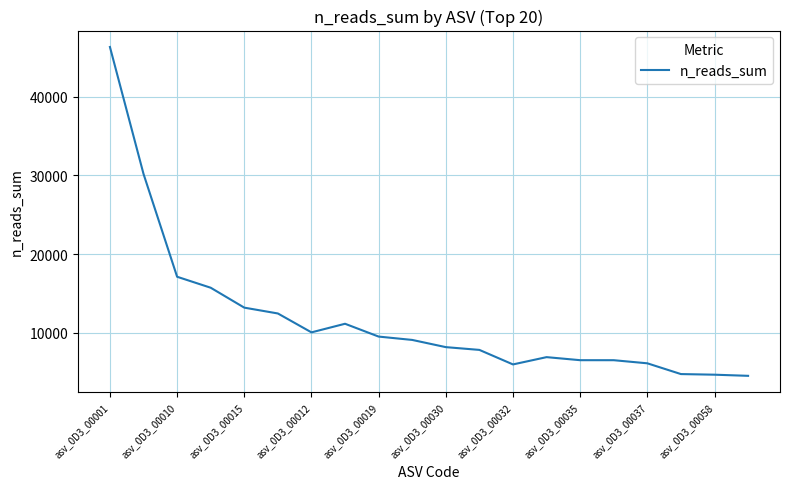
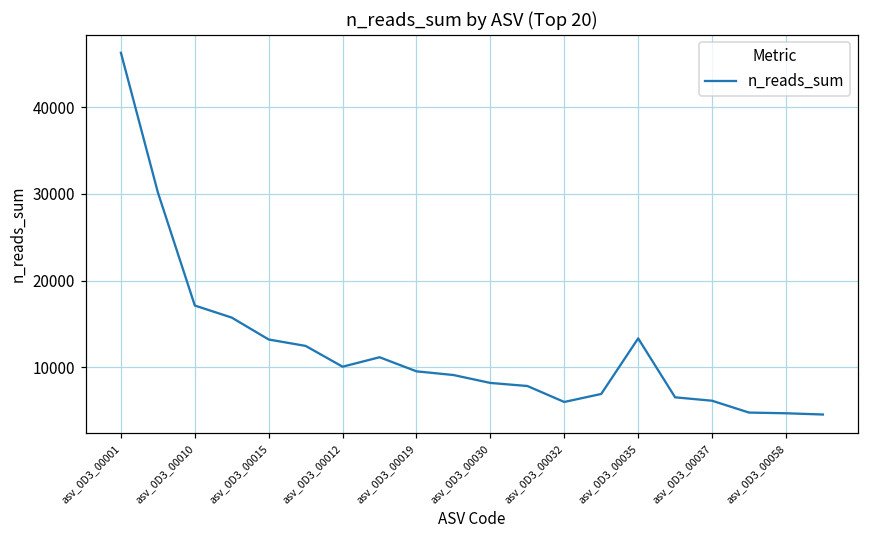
  {
    "asv_0D3_00001": 46000,
    "asv_0D3_00010": 17000,
    "asv_0D3_00015": 13000,
    "asv_0D3_00012": 10000,
    "asv_0D3_00019": 10000,
    "asv_0D3_00030": 8000,
    "asv_0D3_00032": 6000,
-   "asv_0D3_00035": 7000,
+   "asv_0D3_00035": 13000,
    "asv_0D3_00037": 6000,
    "asv_0D3_00058": 5000
  }
